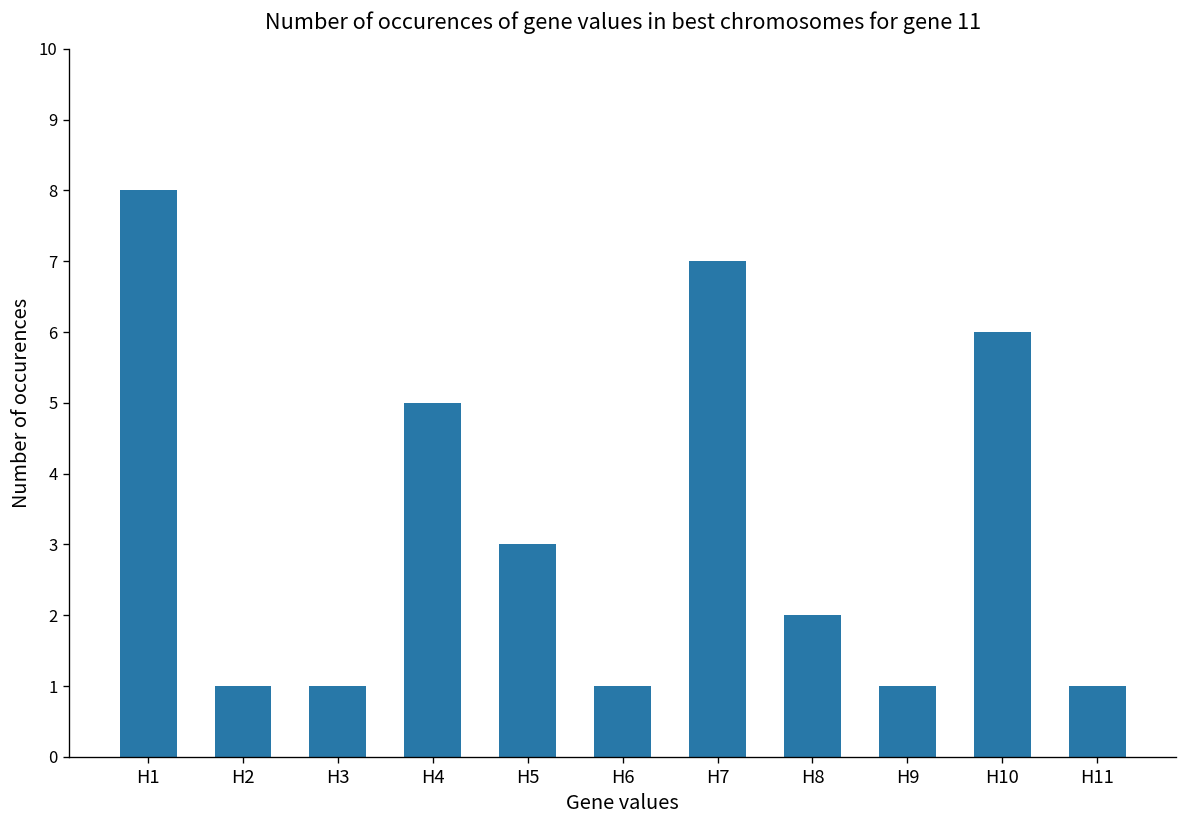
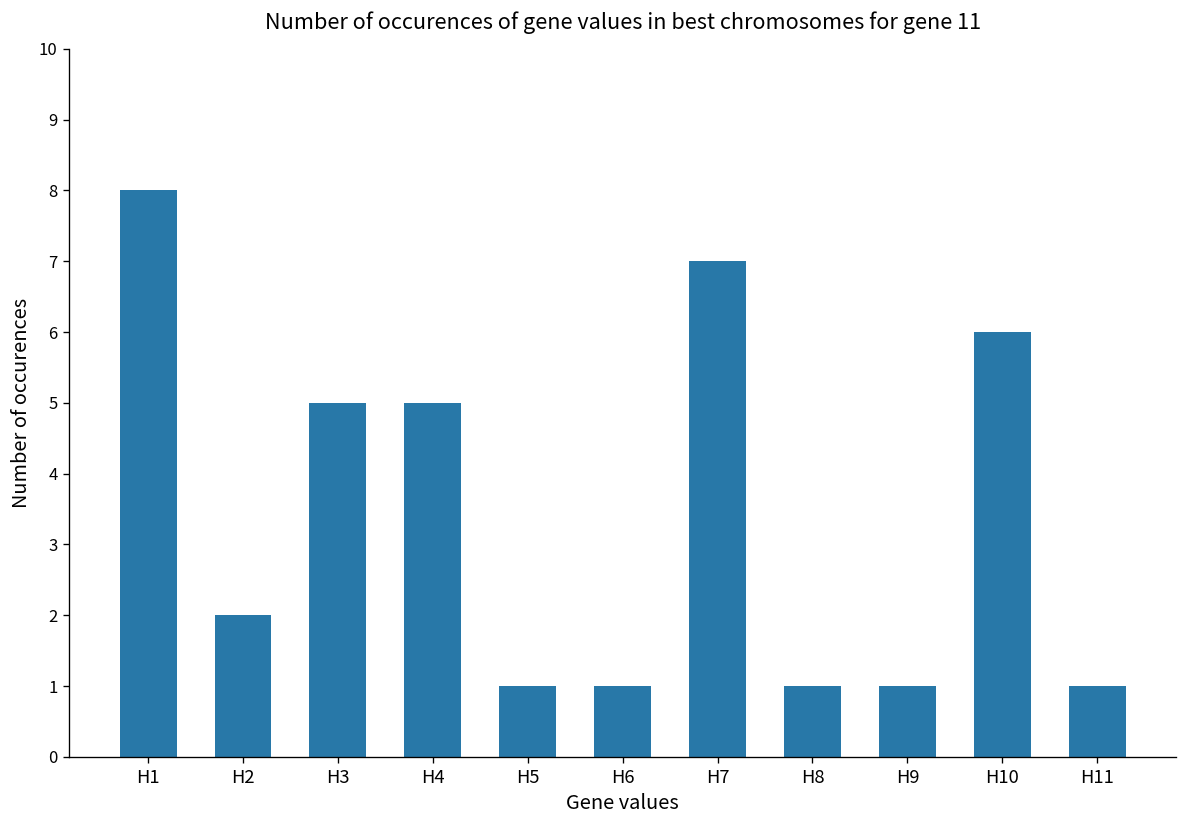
  {
    "H1": 8,
-   "H2": 1,
-   "H3": 1,
+   "H2": 2,
+   "H3": 5,
    "H4": 5,
-   "H5": 3,
+   "H5": 1,
    "H6": 1,
    "H7": 7,
-   "H8": 2,
+   "H8": 1,
    "H9": 1,
    "H10": 6,
    "H11": 1
  }
